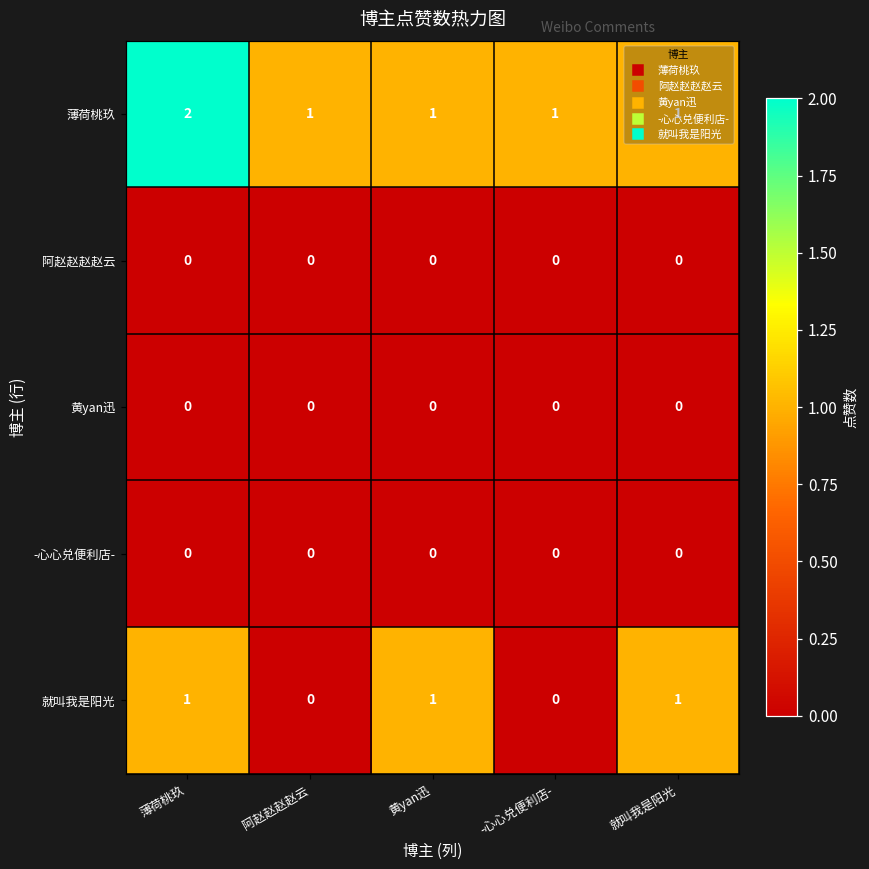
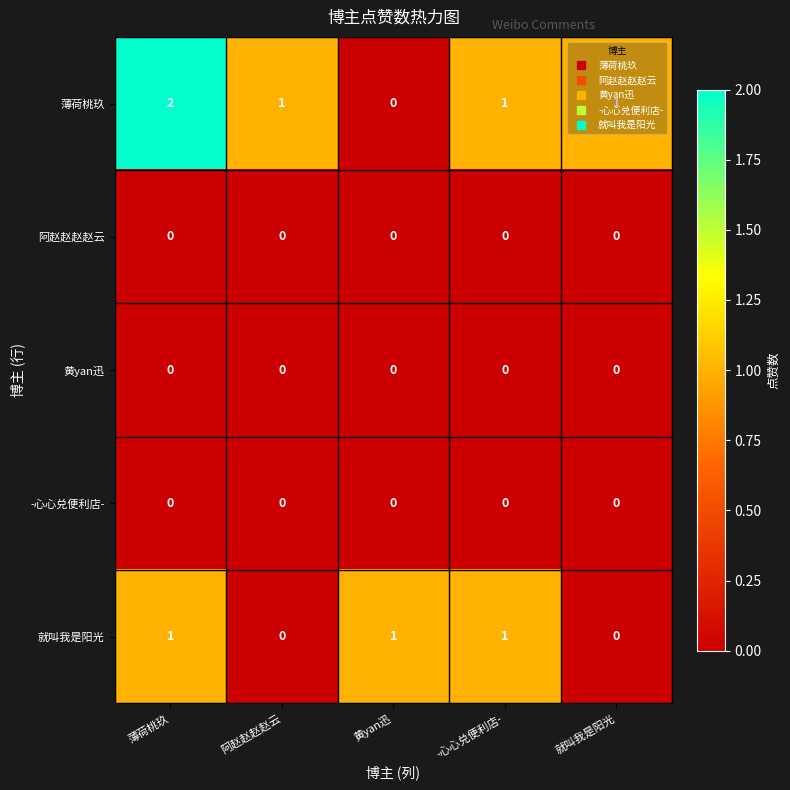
  {
    "薄荷桃玖": {
      "薄荷桃玖": 2,
      "阿赵赵赵赵云": 1,
-     "黄yan迅": 1,
+     "黄yan迅": 0,
      "-心心兑便利店-": 1
    },
    "阿赵赵赵赵云": {
      "薄荷桃玖": 0,
      "阿赵赵赵赵云": 0,
      "黄yan迅": 0,
      "-心心兑便利店-": 0,
      "就叫我是阳光": 0
    },
    "黄yan迅": {
      "薄荷桃玖": 0,
      "阿赵赵赵赵云": 0,
      "黄yan迅": 0,
      "-心心兑便利店-": 0,
      "就叫我是阳光": 0
    },
    "-心心兑便利店-": {
      "薄荷桃玖": 0,
      "阿赵赵赵赵云": 0,
      "黄yan迅": 0,
      "-心心兑便利店-": 0,
      "就叫我是阳光": 0
    },
    "就叫我是阳光": {
      "薄荷桃玖": 1,
      "阿赵赵赵赵云": 0,
      "黄yan迅": 1,
-     "-心心兑便利店-": 0,
-     "就叫我是阳光": 1
+     "-心心兑便利店-": 1,
+     "就叫我是阳光": 0
    }
  }
